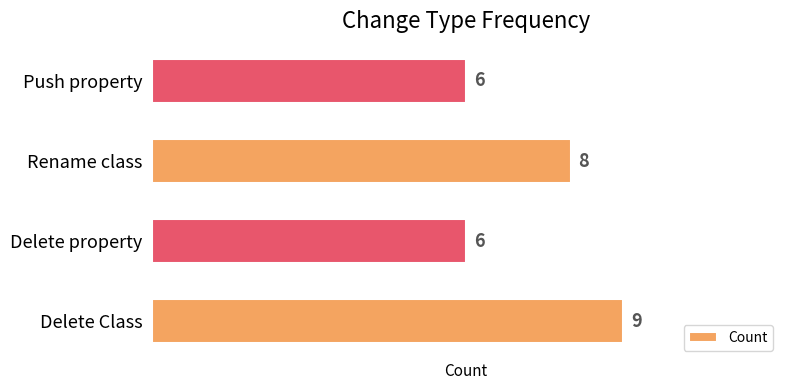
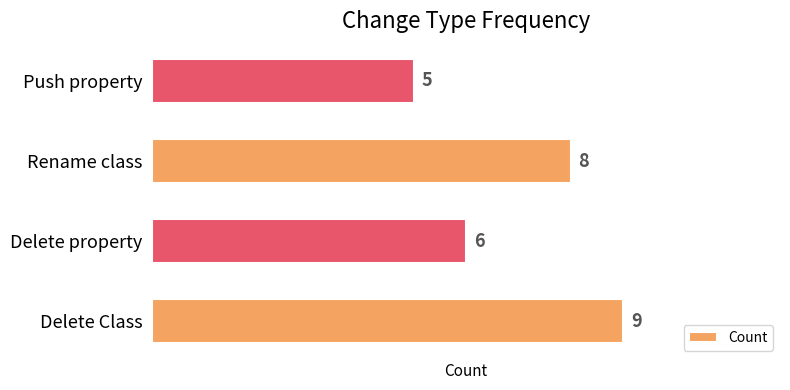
  {
-   "Push property": 6,
+   "Push property": 5,
    "Rename class": 8,
    "Delete property": 6,
    "Delete Class": 9
  }
